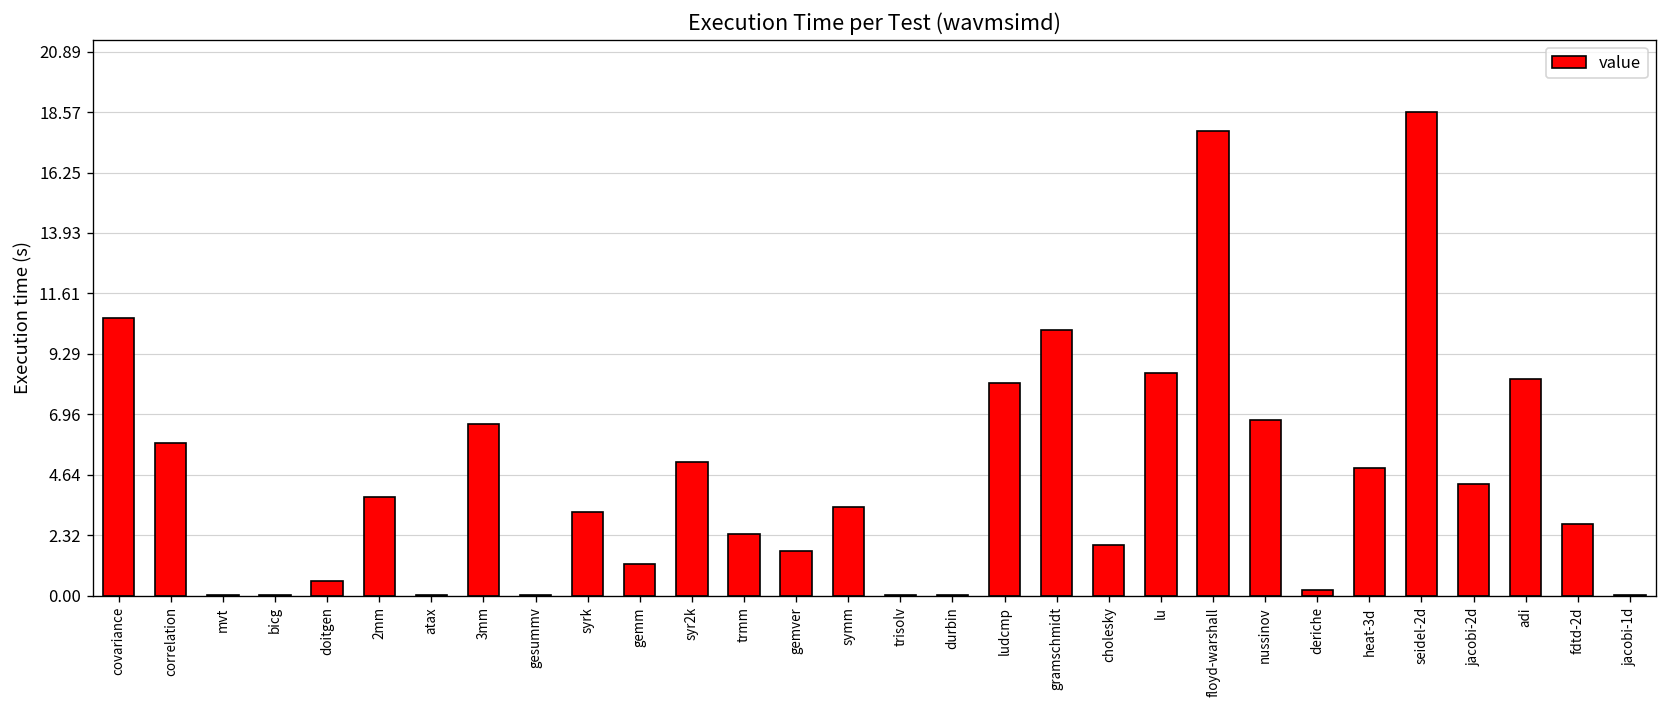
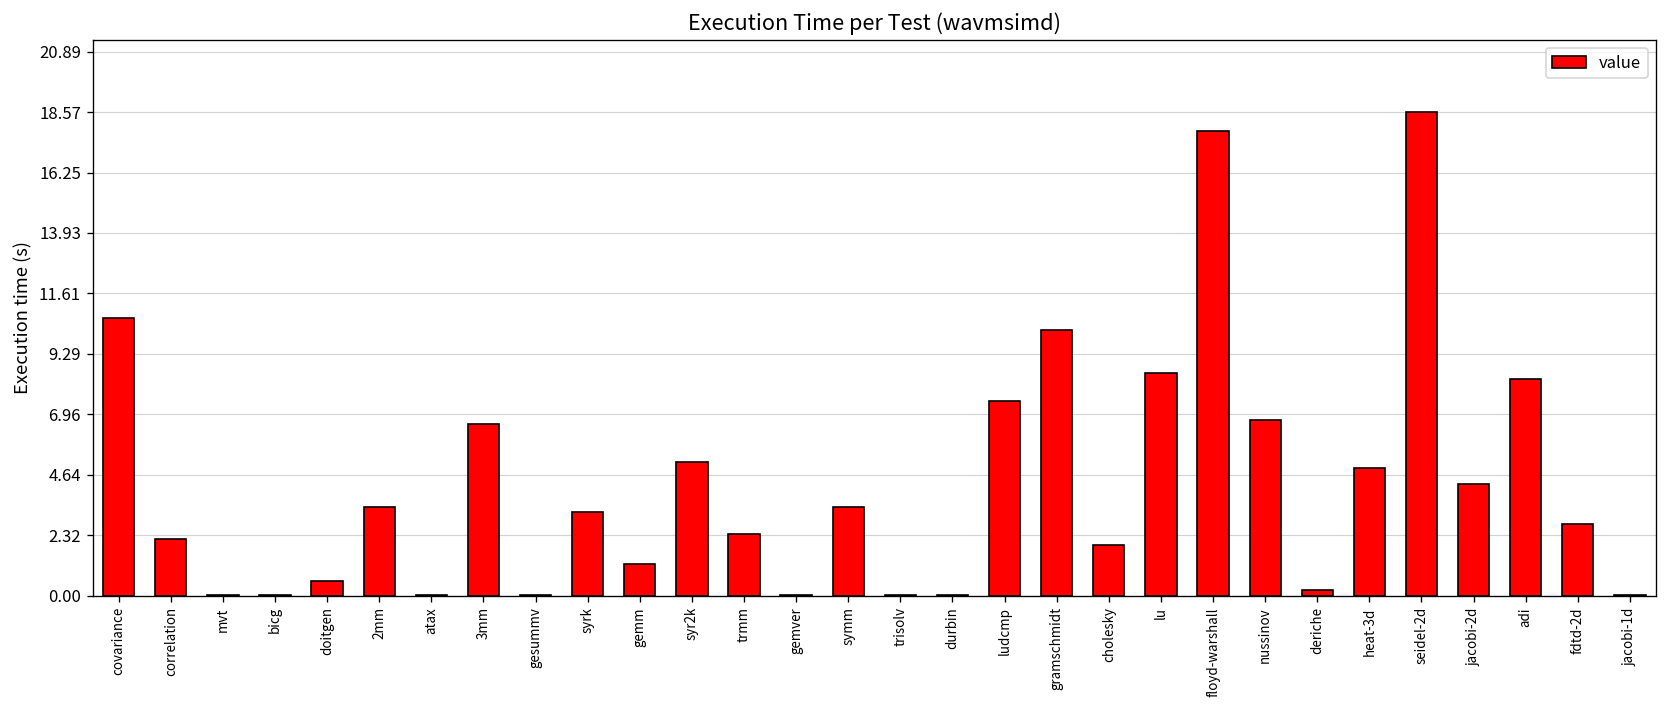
  {
    "covariance": 10.7,
-   "correlation": 5.9,
+   "correlation": 2.2,
    "doitgen": 0.5,
-   "2mm": 3.8,
+   "2mm": 3.4,
    "3mm": 6.6,
    "syrk": 3.2,
    "gemm": 1.2,
    "syr2k": 5.1,
    "trmm": 2.4,
-   "gemver": 1.7,
+   "gemver": 0.0,
    "symm": 3.4,
-   "ludcmp": 8.2,
+   "ludcmp": 7.5,
    "gramschmidt": 10.2,
    "cholesky": 1.9,
    "lu": 8.6,
    "floyd-warshall": 17.8,
    "nussinov": 6.7,
    "deriche": 0.2,
    "heat-3d": 4.9,
    "seidel-2d": 18.6,
    "jacobi-2d": 4.3,
    "adi": 8.3,
    "fdtd-2d": 2.8
  }
